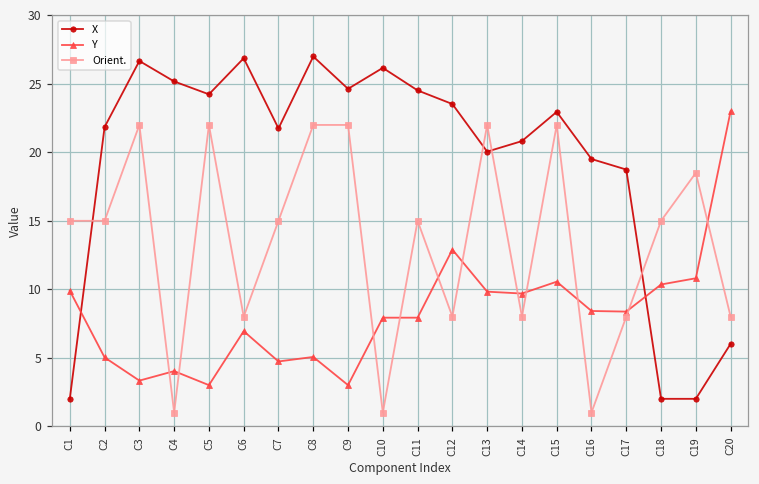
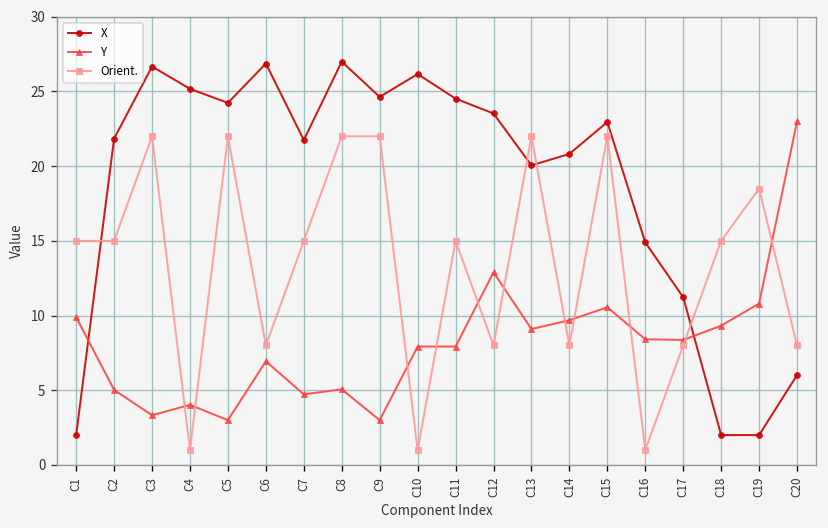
  {
    "X": {
      "C1": 2.0,
      "C2": 21.8,
      "C3": 26.7,
      "C4": 25.2,
      "C5": 24.2,
      "C6": 26.9,
      "C7": 21.7,
      "C8": 27.0,
      "C9": 24.6,
      "C10": 26.2,
      "C11": 24.5,
      "C12": 23.5,
      "C13": 20.1,
      "C14": 20.8,
      "C15": 23.0,
-     "C16": 19.5,
-     "C17": 18.7,
+     "C16": 14.9,
+     "C17": 11.2,
      "C18": 2.0,
      "C19": 2.0,
      "C20": 6.0
    },
    "Y": {
      "C1": 9.9,
      "C2": 5.0,
      "C3": 3.3,
      "C4": 4.0,
      "C5": 3.0,
      "C6": 6.9,
      "C7": 4.7,
      "C8": 5.1,
      "C9": 3.0,
      "C10": 7.9,
      "C11": 7.9,
      "C12": 12.9,
-     "C13": 9.8,
+     "C13": 9.1,
      "C14": 9.7,
      "C15": 10.6,
      "C16": 8.4,
      "C17": 8.4,
-     "C18": 10.3,
+     "C18": 9.3,
      "C19": 10.8,
      "C20": 23.0
    },
    "Orient.": {
      "C1": 15.0,
      "C2": 15.0,
      "C3": 22.0,
      "C4": 1.0,
      "C5": 22.0,
      "C6": 8.0,
      "C7": 15.0,
      "C8": 22.0,
      "C9": 22.0,
      "C10": 1.0,
      "C11": 15.0,
      "C12": 8.0,
      "C13": 22.0,
      "C14": 8.0,
      "C15": 22.0,
      "C16": 1.0,
      "C17": 8.0,
      "C18": 15.0,
      "C19": 18.5,
      "C20": 8.0
    }
  }
